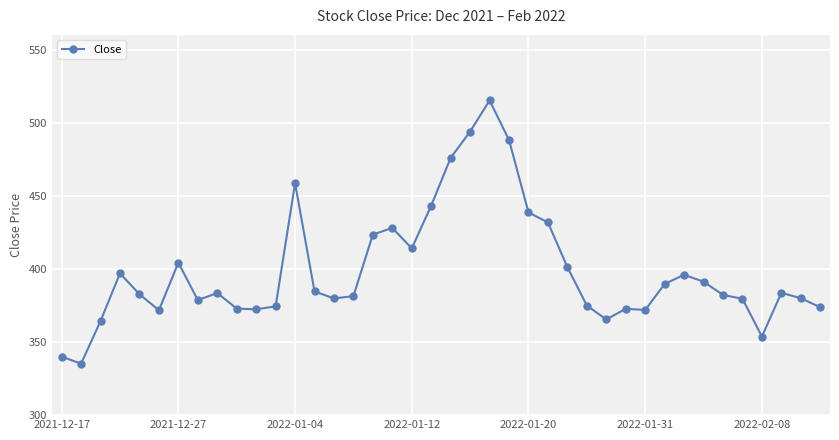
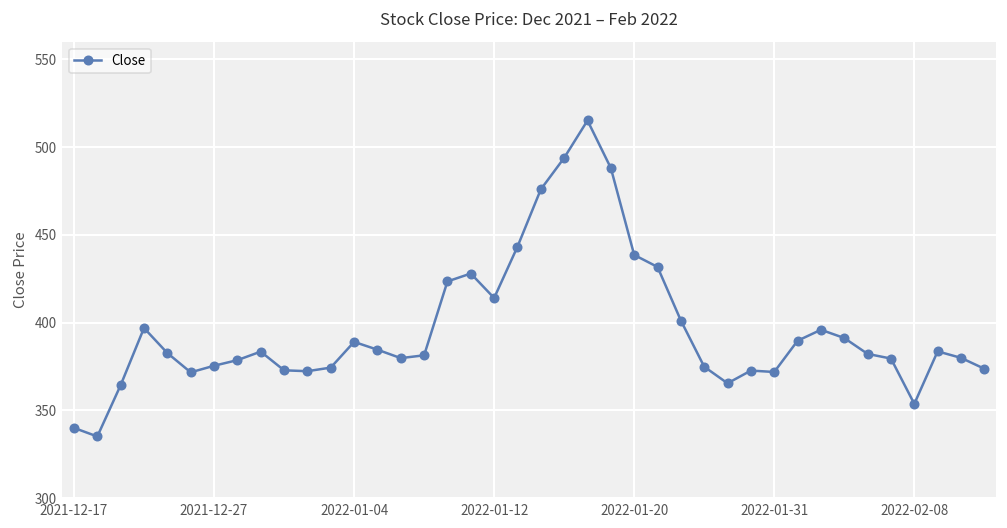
  {
    "2021-12-17": 340,
-   "2021-12-27": 404,
-   "2022-01-04": 459,
+   "2021-12-27": 375,
+   "2022-01-04": 389,
    "2022-01-12": 414,
    "2022-01-20": 439,
    "2022-01-31": 372,
    "2022-02-08": 354
  }
